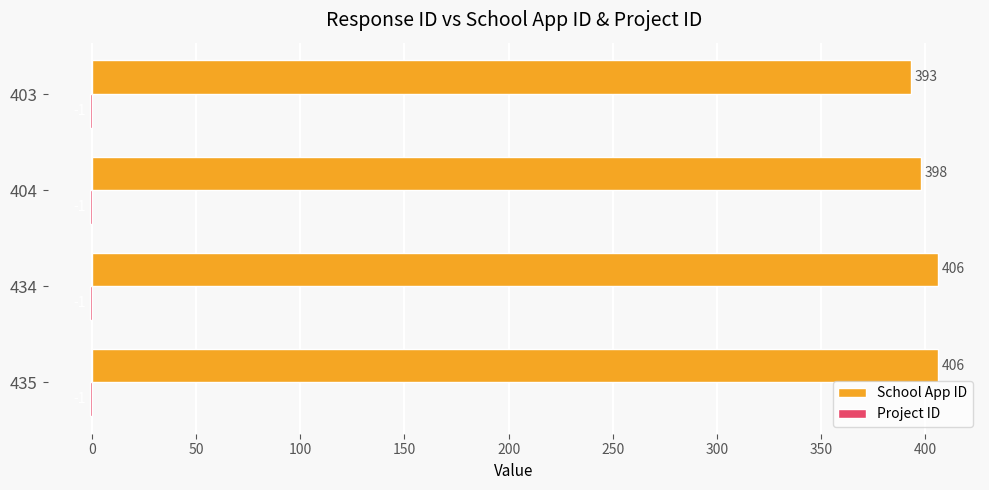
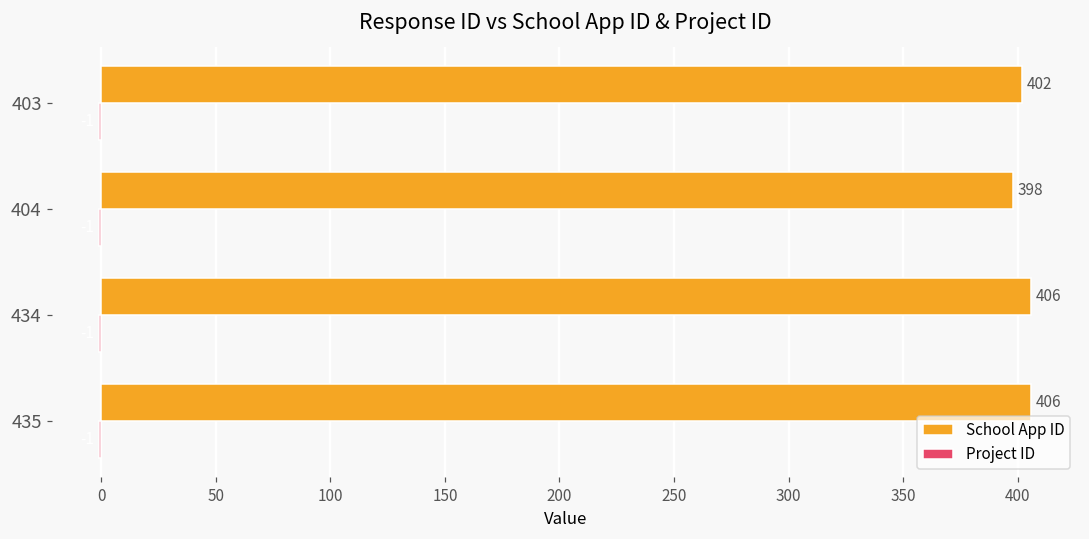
  {
    "School App ID": {
-     "403": 393,
+     "403": 402,
      "404": 398,
      "434": 406,
      "435": 406
    }
  }
